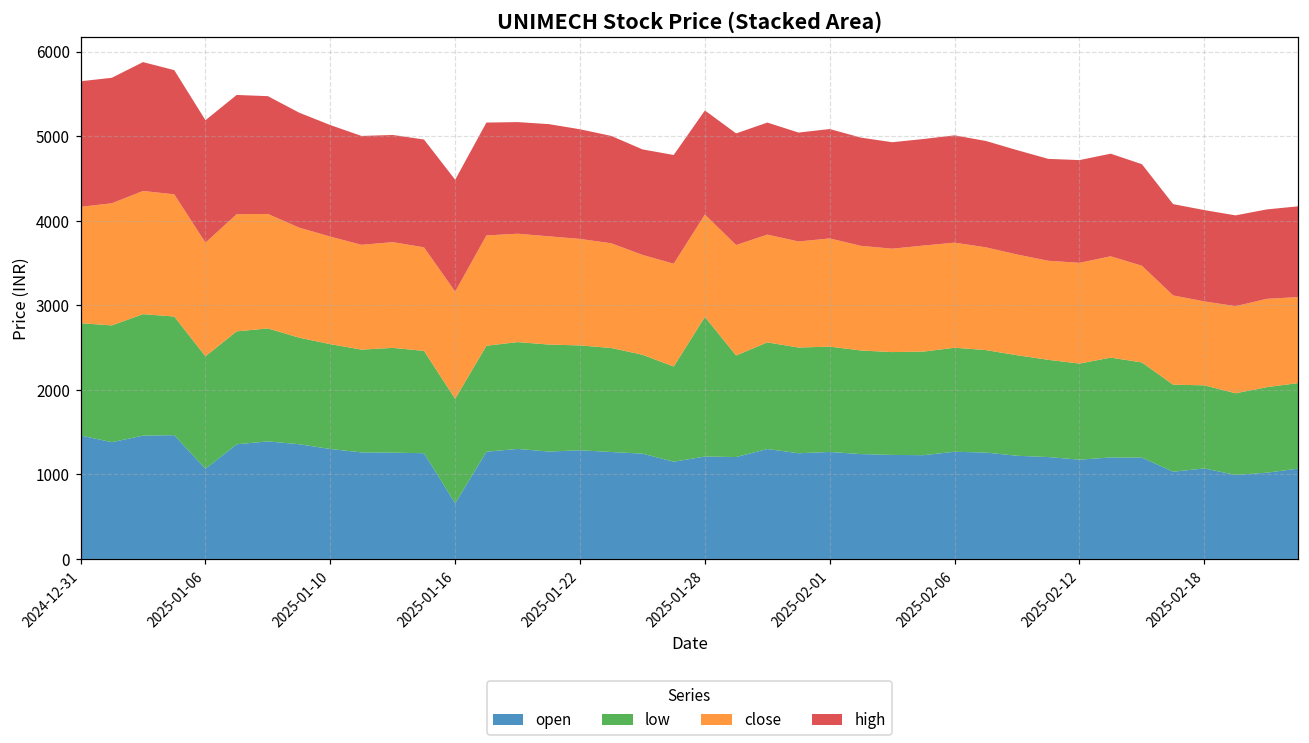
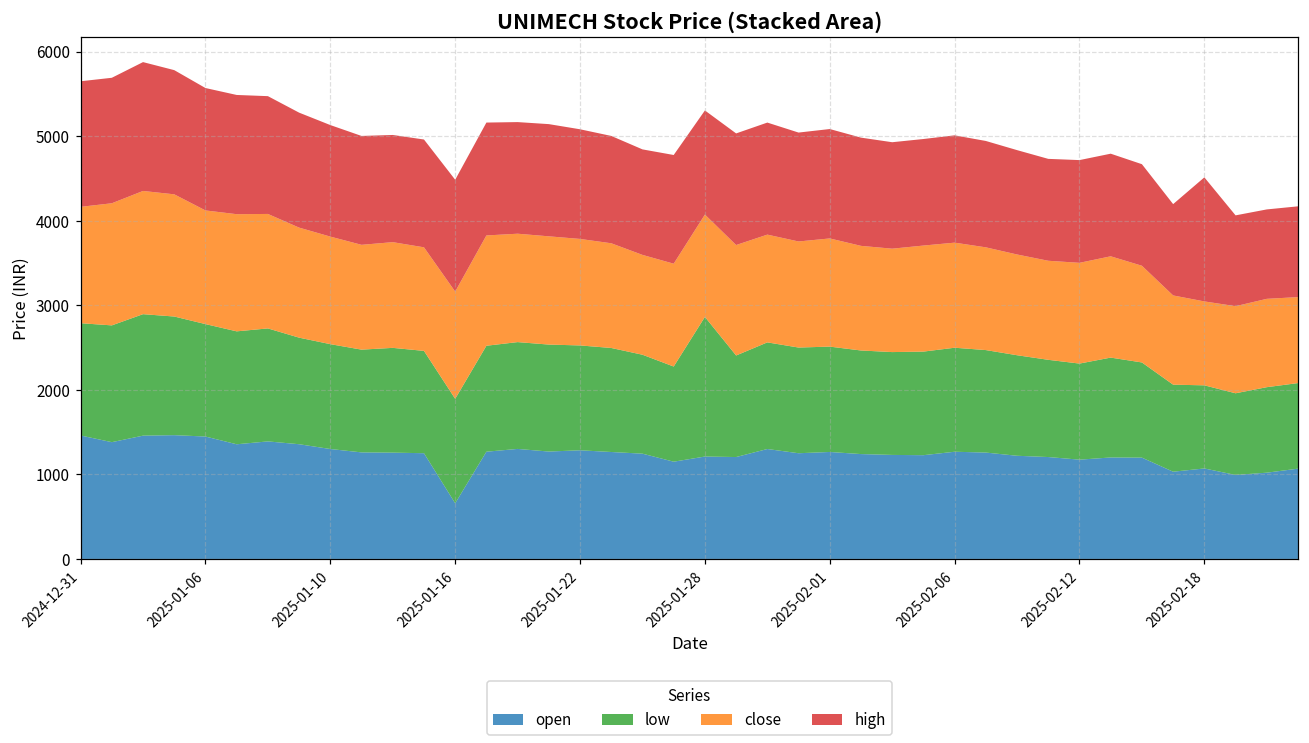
  {
    "open": {
      "2024-12-31": 1500,
-     "2025-01-06": 1100,
+     "2025-01-06": 1400,
      "2025-01-10": 1300,
      "2025-01-16": 700,
      "2025-01-22": 1300,
      "2025-01-28": 1200,
      "2025-02-01": 1300,
      "2025-02-06": 1300,
      "2025-02-12": 1200,
      "2025-02-18": 1100
    },
    "low": {
      "2024-12-31": 1300,
      "2025-01-06": 1300,
      "2025-01-10": 1200,
      "2025-01-16": 1200,
      "2025-01-22": 1200,
      "2025-01-28": 1700,
      "2025-02-01": 1200,
      "2025-02-06": 1200,
      "2025-02-12": 1100,
      "2025-02-18": 1000
    },
    "close": {
      "2024-12-31": 1400,
      "2025-01-06": 1300,
      "2025-01-10": 1300,
      "2025-01-16": 1300,
      "2025-01-22": 1300,
      "2025-01-28": 1200,
      "2025-02-01": 1300,
      "2025-02-06": 1200,
      "2025-02-12": 1200,
      "2025-02-18": 1000
    },
    "high": {
      "2024-12-31": 1500,
      "2025-01-06": 1400,
      "2025-01-10": 1300,
      "2025-01-16": 1300,
      "2025-01-22": 1300,
      "2025-01-28": 1200,
      "2025-02-01": 1300,
      "2025-02-06": 1300,
      "2025-02-12": 1200,
-     "2025-02-18": 1100
+     "2025-02-18": 1500
    }
  }
